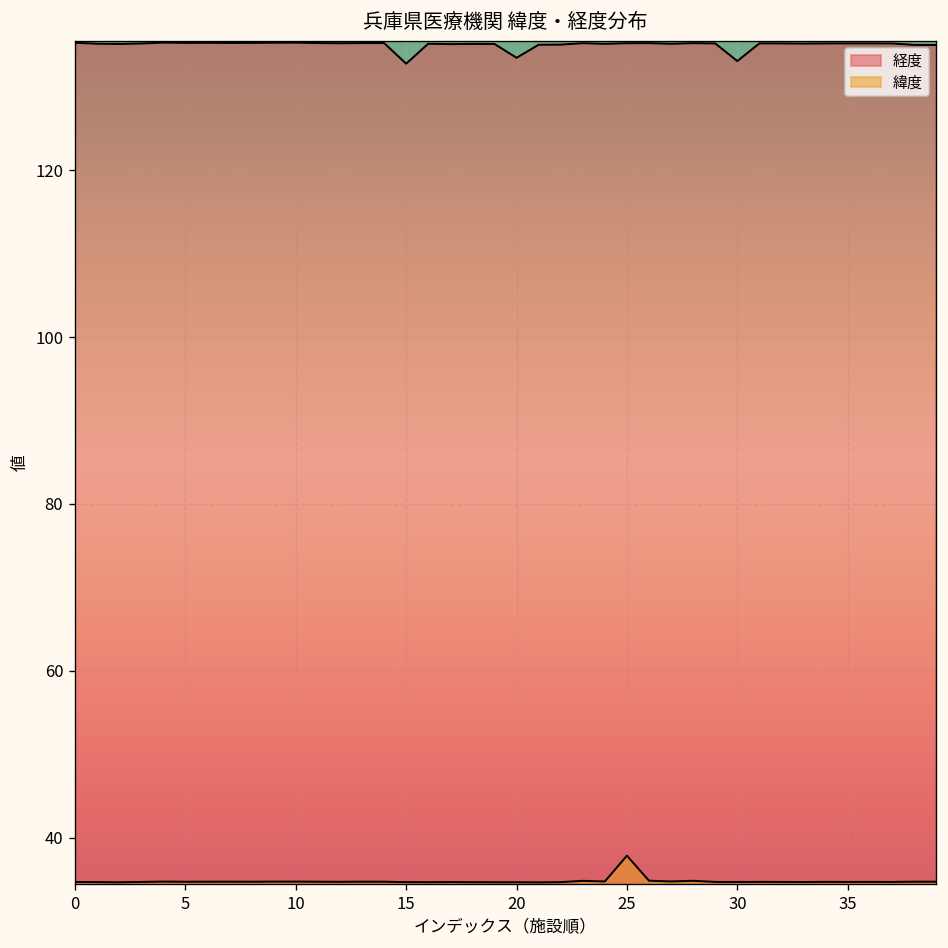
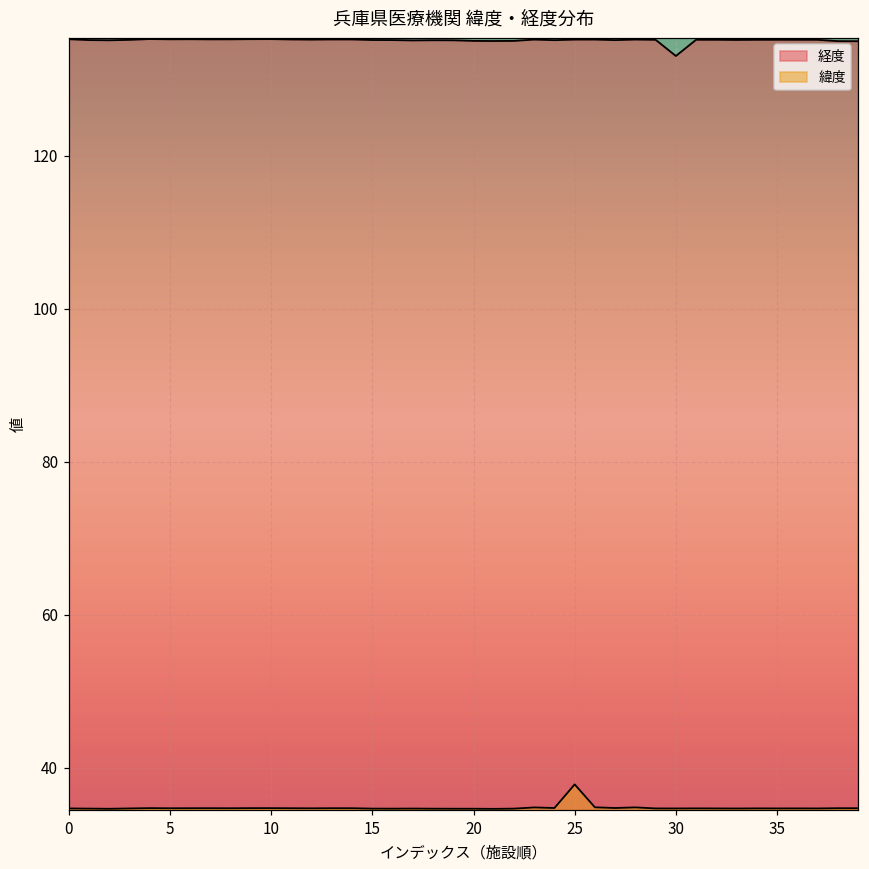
  {
    "経度": {
      "0": 135,
      "5": 135,
      "10": 135,
-     "15": 133,
-     "20": 133,
+     "15": 135,
+     "20": 135,
      "25": 135,
      "30": 133,
      "35": 135
    },
    "緯度": {
      "0": 35,
      "5": 35,
      "10": 35,
      "15": 35,
      "20": 35,
      "25": 38,
      "30": 35,
      "35": 35
    }
  }
